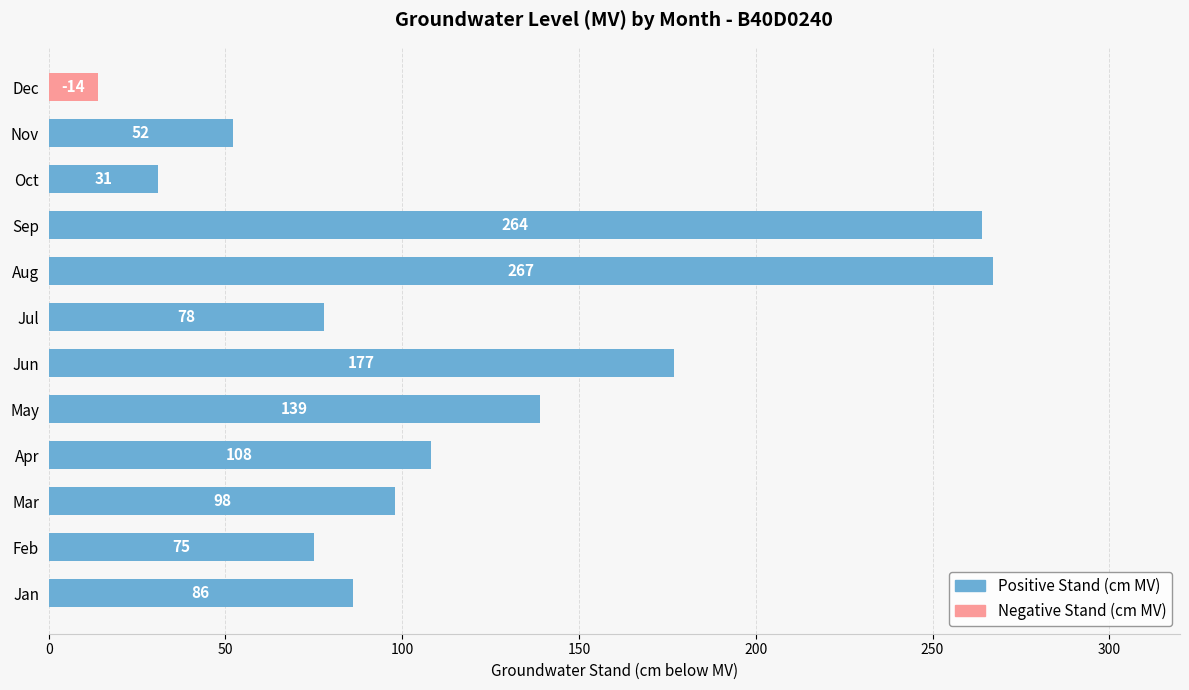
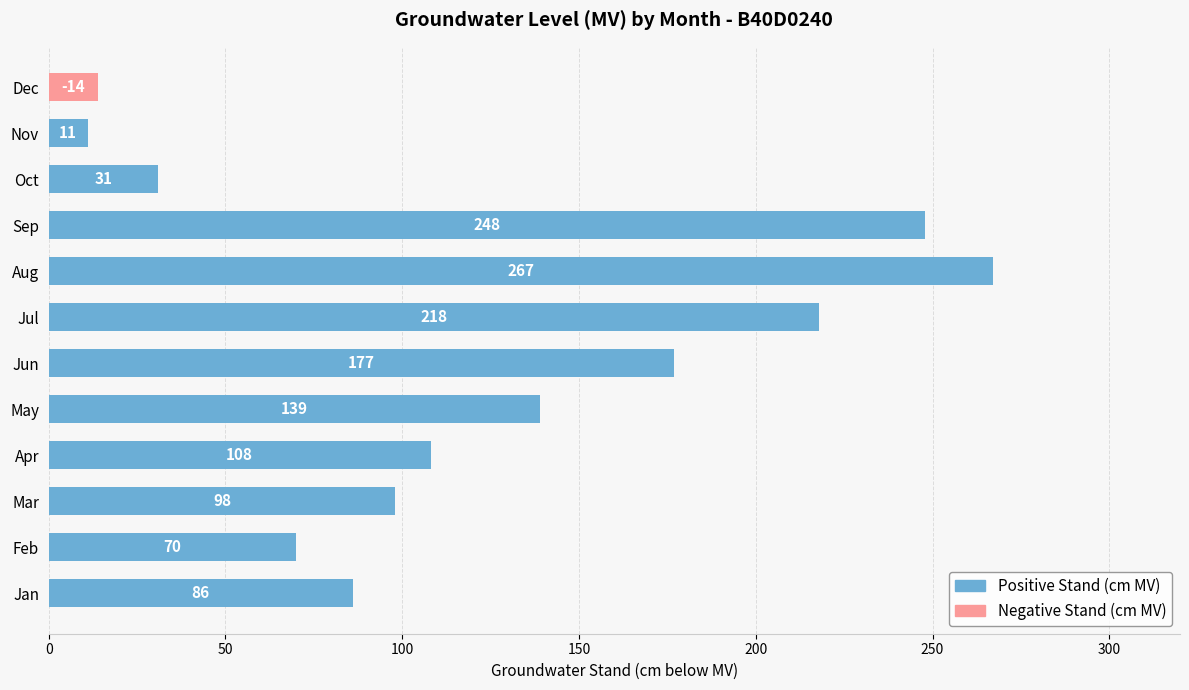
  {
-   "Nov": 52,
+   "Nov": 11,
    "Oct": 31,
-   "Sep": 264,
+   "Sep": 248,
    "Aug": 267,
-   "Jul": 78,
+   "Jul": 218,
    "Jun": 177,
    "May": 139,
    "Apr": 108,
    "Mar": 98,
-   "Feb": 75,
+   "Feb": 70,
    "Jan": 86
  }
